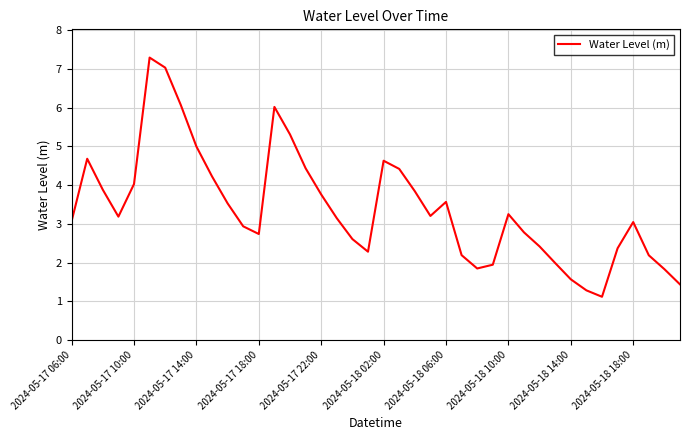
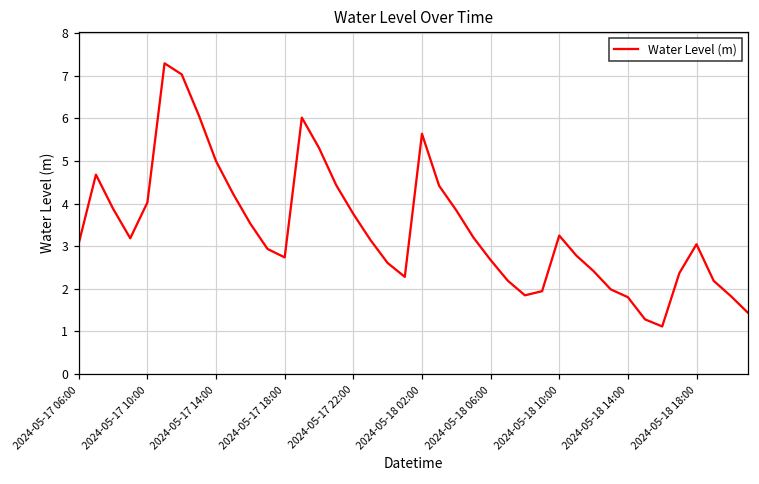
  {
    "2024-05-17 06:00": 3.1,
    "2024-05-17 10:00": 4.0,
    "2024-05-17 14:00": 5.0,
    "2024-05-17 18:00": 2.7,
    "2024-05-17 22:00": 3.8,
-   "2024-05-18 02:00": 4.6,
-   "2024-05-18 06:00": 3.6,
+   "2024-05-18 02:00": 5.6,
+   "2024-05-18 06:00": 2.7,
    "2024-05-18 10:00": 3.2,
-   "2024-05-18 14:00": 1.6,
+   "2024-05-18 14:00": 1.8,
    "2024-05-18 18:00": 3.0
  }
